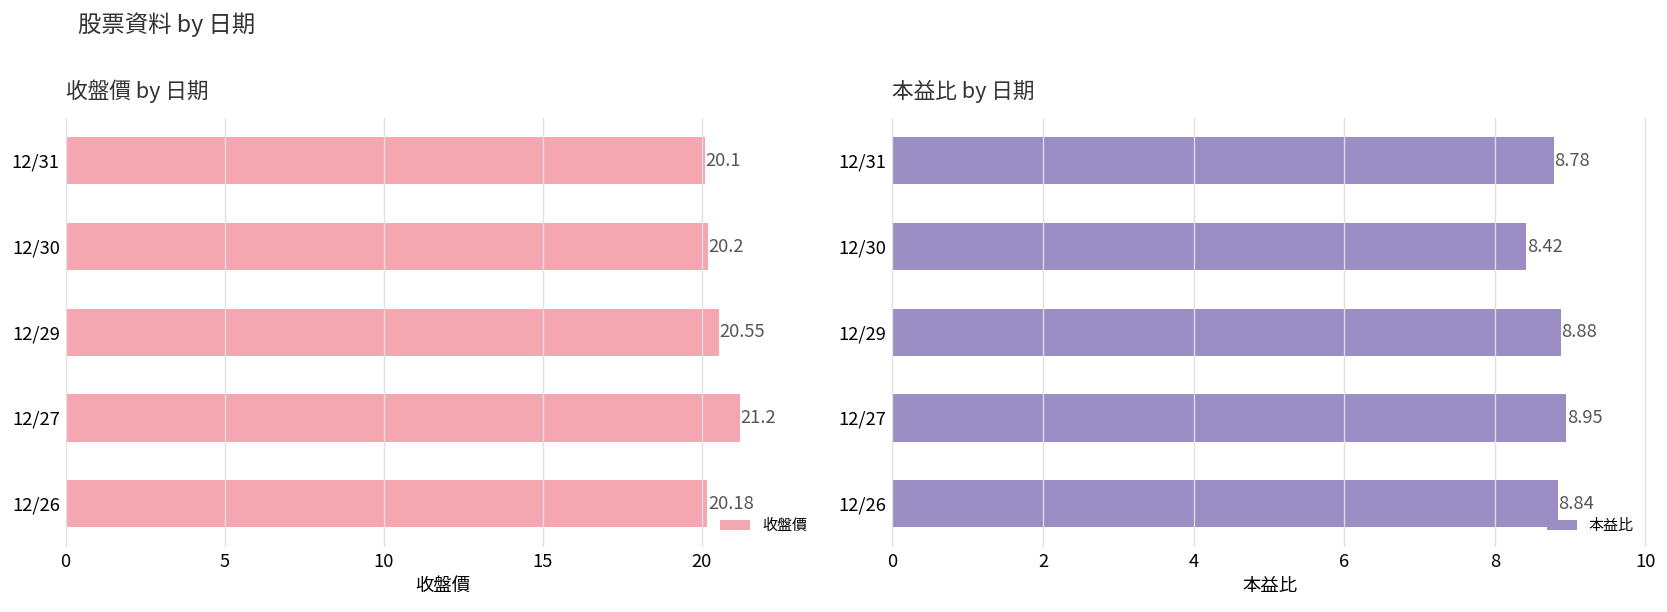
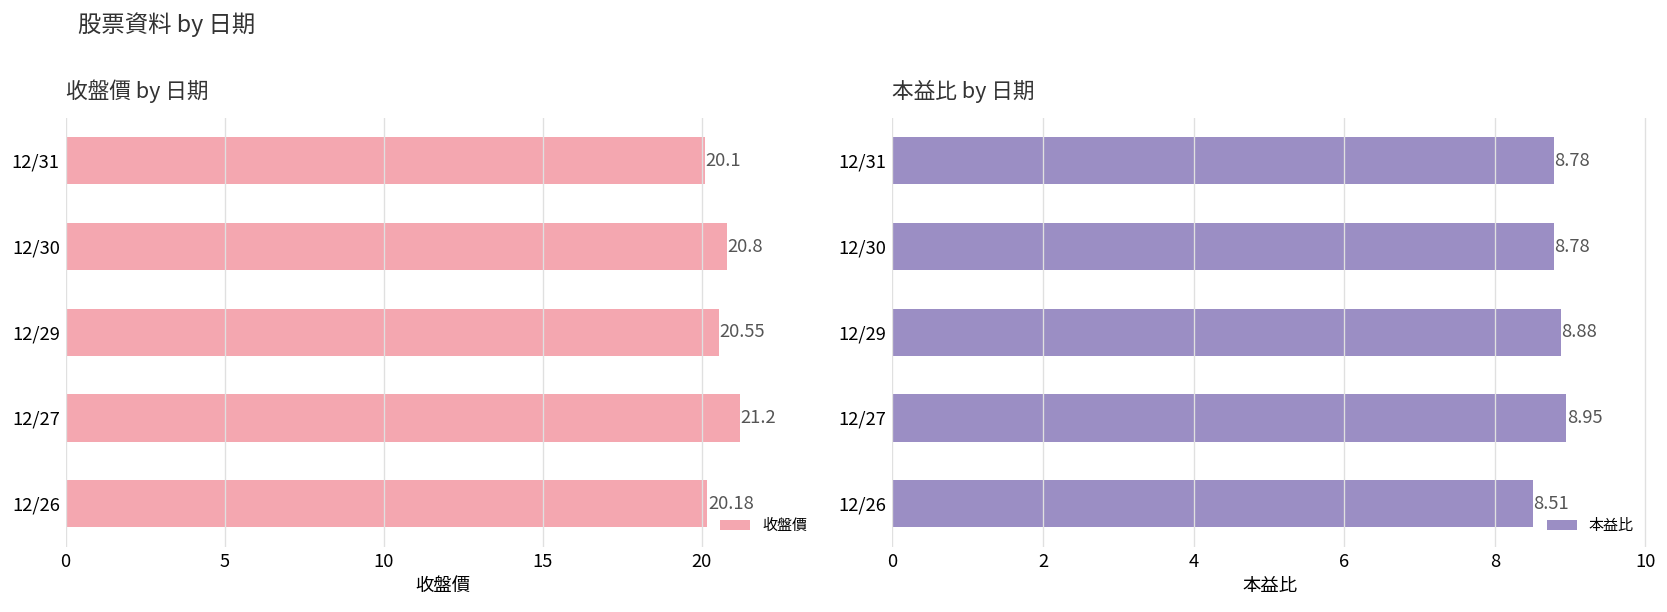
  {
    "收盤價 by 日期": {
      "12/31": 20.1,
-     "12/30": 20.2,
+     "12/30": 20.8,
      "12/29": 20.55,
      "12/27": 21.2,
      "12/26": 20.18
    },
    "本益比 by 日期": {
      "12/31": 8.78,
-     "12/30": 8.42,
+     "12/30": 8.78,
      "12/29": 8.88,
      "12/27": 8.95,
-     "12/26": 8.84
+     "12/26": 8.51
    }
  }
